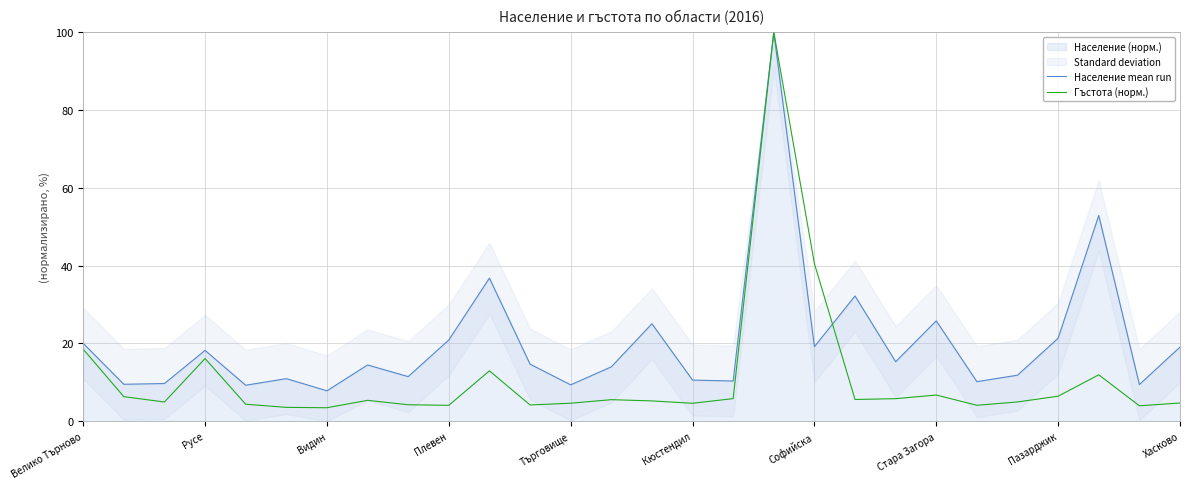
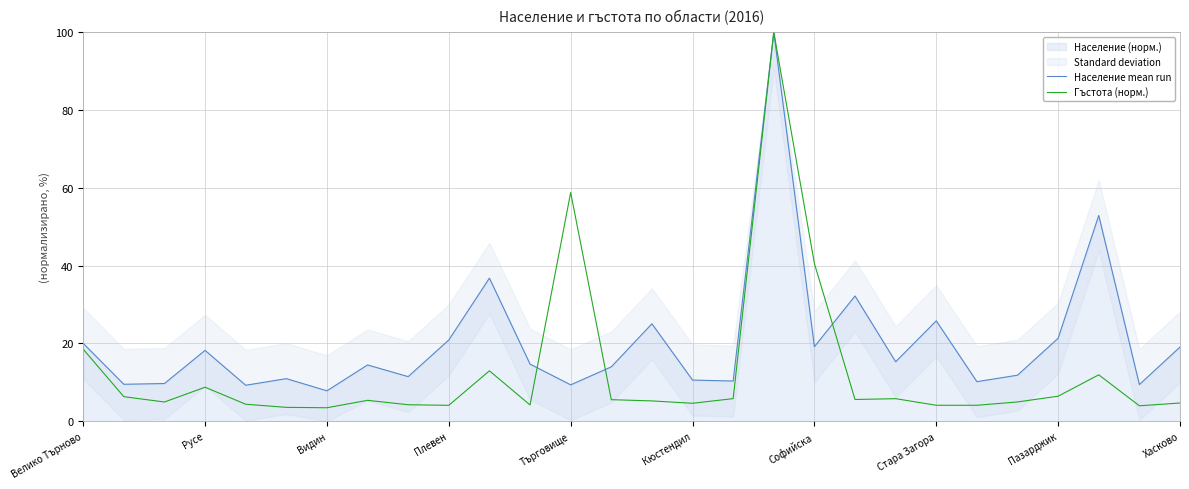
  {
    "Гъстота (норм.)": {
      "Велико Търново": 19,
-     "Русе": 16,
+     "Русе": 9,
      "Видин": 3,
      "Плевен": 4,
-     "Търговище": 5,
+     "Търговище": 59,
      "Кюстендил": 5,
      "Софийска": 41,
-     "Стара Загора": 7,
+     "Стара Загора": 4,
      "Пазарджик": 6,
      "Хасково": 5
    }
  }
